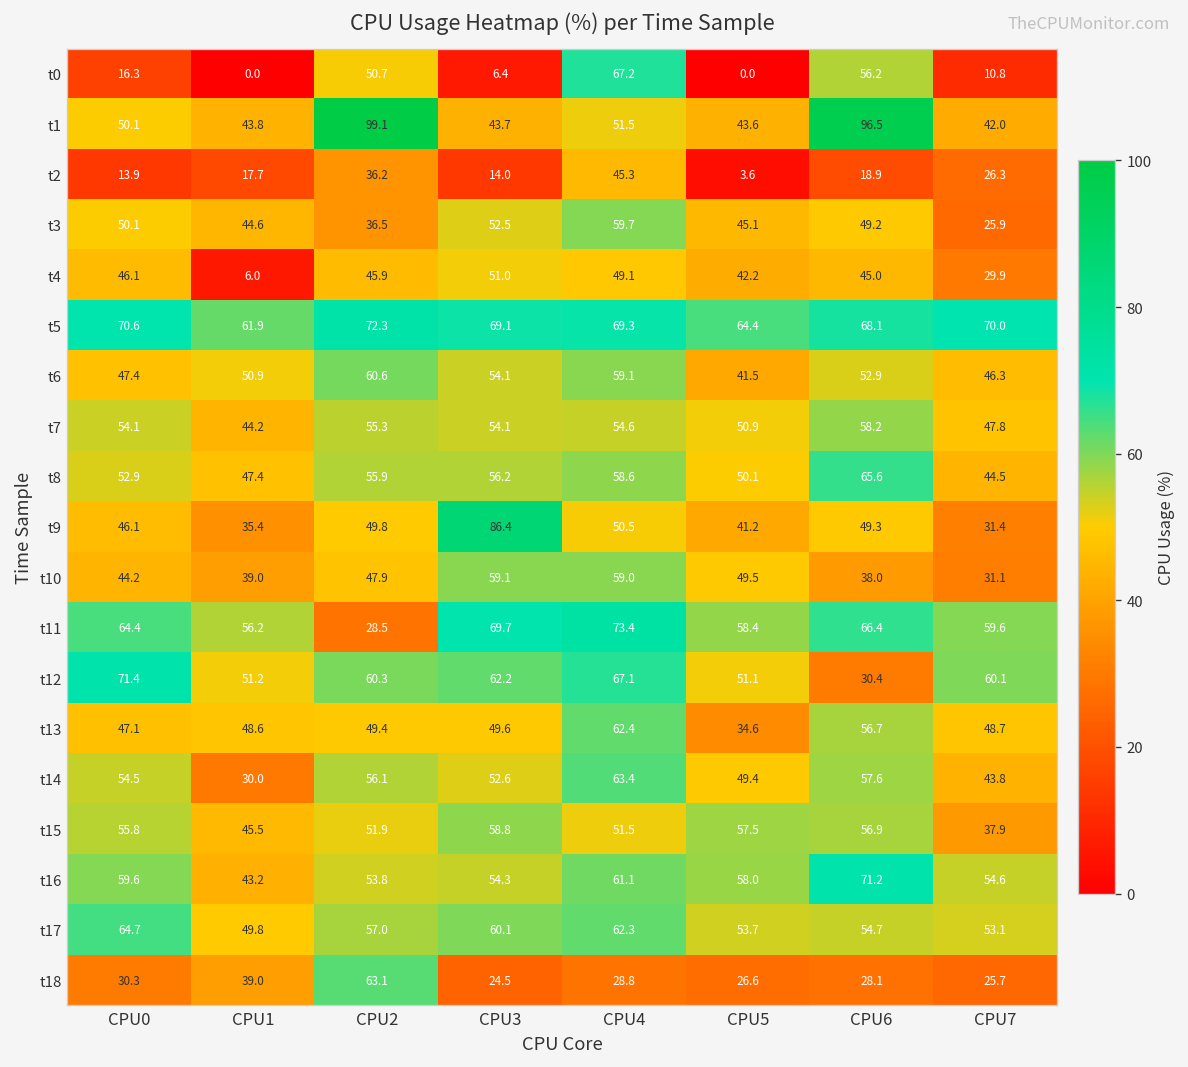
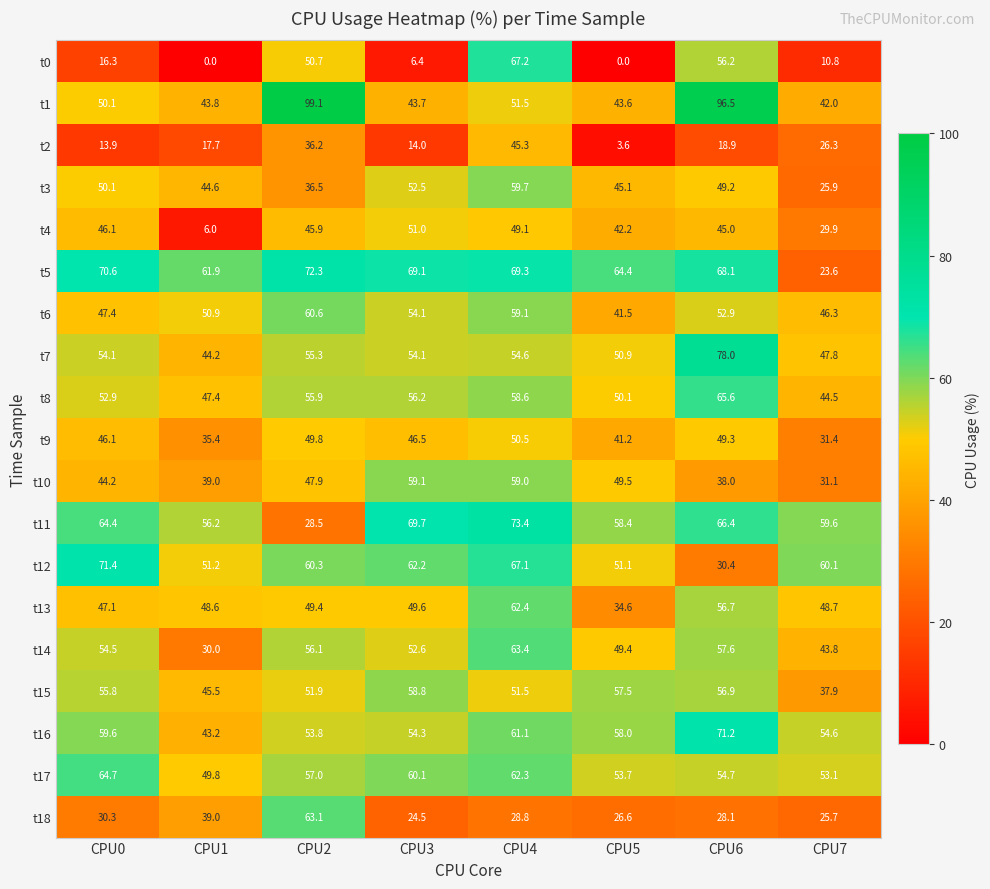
  {
    "t0": {
      "CPU0": 16.3,
      "CPU1": 0.0,
      "CPU2": 50.7,
      "CPU3": 6.4,
      "CPU4": 67.2,
      "CPU5": 0.0,
      "CPU6": 56.2,
      "CPU7": 10.8
    },
    "t1": {
      "CPU0": 50.1,
      "CPU1": 43.8,
      "CPU2": 99.1,
      "CPU3": 43.7,
      "CPU4": 51.5,
      "CPU5": 43.6,
      "CPU6": 96.5,
      "CPU7": 42.0
    },
    "t2": {
      "CPU0": 13.9,
      "CPU1": 17.7,
      "CPU2": 36.2,
      "CPU3": 14.0,
      "CPU4": 45.3,
      "CPU5": 3.6,
      "CPU6": 18.9,
      "CPU7": 26.3
    },
    "t3": {
      "CPU0": 50.1,
      "CPU1": 44.6,
      "CPU2": 36.5,
      "CPU3": 52.5,
      "CPU4": 59.7,
      "CPU5": 45.1,
      "CPU6": 49.2,
      "CPU7": 25.9
    },
    "t4": {
      "CPU0": 46.1,
      "CPU1": 6.0,
      "CPU2": 45.9,
      "CPU3": 51.0,
      "CPU4": 49.1,
      "CPU5": 42.2,
      "CPU6": 45.0,
      "CPU7": 29.9
    },
    "t5": {
      "CPU0": 70.6,
      "CPU1": 61.9,
      "CPU2": 72.3,
      "CPU3": 69.1,
      "CPU4": 69.3,
      "CPU5": 64.4,
      "CPU6": 68.1,
-     "CPU7": 70.0
+     "CPU7": 23.6
    },
    "t6": {
      "CPU0": 47.4,
      "CPU1": 50.9,
      "CPU2": 60.6,
      "CPU3": 54.1,
      "CPU4": 59.1,
      "CPU5": 41.5,
      "CPU6": 52.9,
      "CPU7": 46.3
    },
    "t7": {
      "CPU0": 54.1,
      "CPU1": 44.2,
      "CPU2": 55.3,
      "CPU3": 54.1,
      "CPU4": 54.6,
      "CPU5": 50.9,
-     "CPU6": 58.2,
+     "CPU6": 78.0,
      "CPU7": 47.8
    },
    "t8": {
      "CPU0": 52.9,
      "CPU1": 47.4,
      "CPU2": 55.9,
      "CPU3": 56.2,
      "CPU4": 58.6,
      "CPU5": 50.1,
      "CPU6": 65.6,
      "CPU7": 44.5
    },
    "t9": {
      "CPU0": 46.1,
      "CPU1": 35.4,
      "CPU2": 49.8,
-     "CPU3": 86.4,
+     "CPU3": 46.5,
      "CPU4": 50.5,
      "CPU5": 41.2,
      "CPU6": 49.3,
      "CPU7": 31.4
    },
    "t10": {
      "CPU0": 44.2,
      "CPU1": 39.0,
      "CPU2": 47.9,
      "CPU3": 59.1,
      "CPU4": 59.0,
      "CPU5": 49.5,
      "CPU6": 38.0,
      "CPU7": 31.1
    },
    "t11": {
      "CPU0": 64.4,
      "CPU1": 56.2,
      "CPU2": 28.5,
      "CPU3": 69.7,
      "CPU4": 73.4,
      "CPU5": 58.4,
      "CPU6": 66.4,
      "CPU7": 59.6
    },
    "t12": {
      "CPU0": 71.4,
      "CPU1": 51.2,
      "CPU2": 60.3,
      "CPU3": 62.2,
      "CPU4": 67.1,
      "CPU5": 51.1,
      "CPU6": 30.4,
      "CPU7": 60.1
    },
    "t13": {
      "CPU0": 47.1,
      "CPU1": 48.6,
      "CPU2": 49.4,
      "CPU3": 49.6,
      "CPU4": 62.4,
      "CPU5": 34.6,
      "CPU6": 56.7,
      "CPU7": 48.7
    },
    "t14": {
      "CPU0": 54.5,
      "CPU1": 30.0,
      "CPU2": 56.1,
      "CPU3": 52.6,
      "CPU4": 63.4,
      "CPU5": 49.4,
      "CPU6": 57.6,
      "CPU7": 43.8
    },
    "t15": {
      "CPU0": 55.8,
      "CPU1": 45.5,
      "CPU2": 51.9,
      "CPU3": 58.8,
      "CPU4": 51.5,
      "CPU5": 57.5,
      "CPU6": 56.9,
      "CPU7": 37.9
    },
    "t16": {
      "CPU0": 59.6,
      "CPU1": 43.2,
      "CPU2": 53.8,
      "CPU3": 54.3,
      "CPU4": 61.1,
      "CPU5": 58.0,
      "CPU6": 71.2,
      "CPU7": 54.6
    },
    "t17": {
      "CPU0": 64.7,
      "CPU1": 49.8,
      "CPU2": 57.0,
      "CPU3": 60.1,
      "CPU4": 62.3,
      "CPU5": 53.7,
      "CPU6": 54.7,
      "CPU7": 53.1
    },
    "t18": {
      "CPU0": 30.3,
      "CPU1": 39.0,
      "CPU2": 63.1,
      "CPU3": 24.5,
      "CPU4": 28.8,
      "CPU5": 26.6,
      "CPU6": 28.1,
      "CPU7": 25.7
    }
  }
